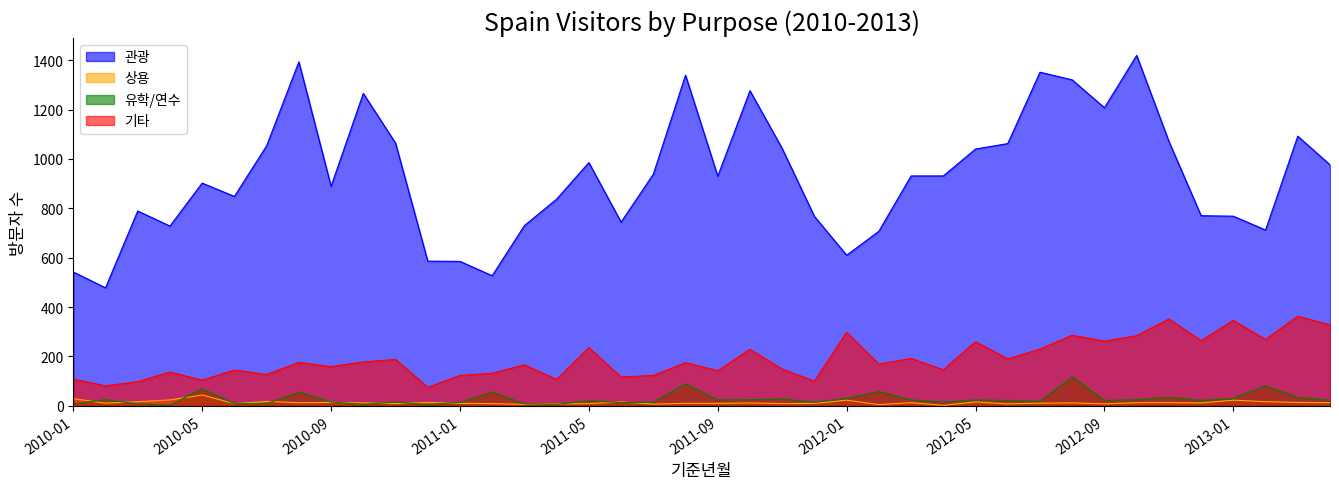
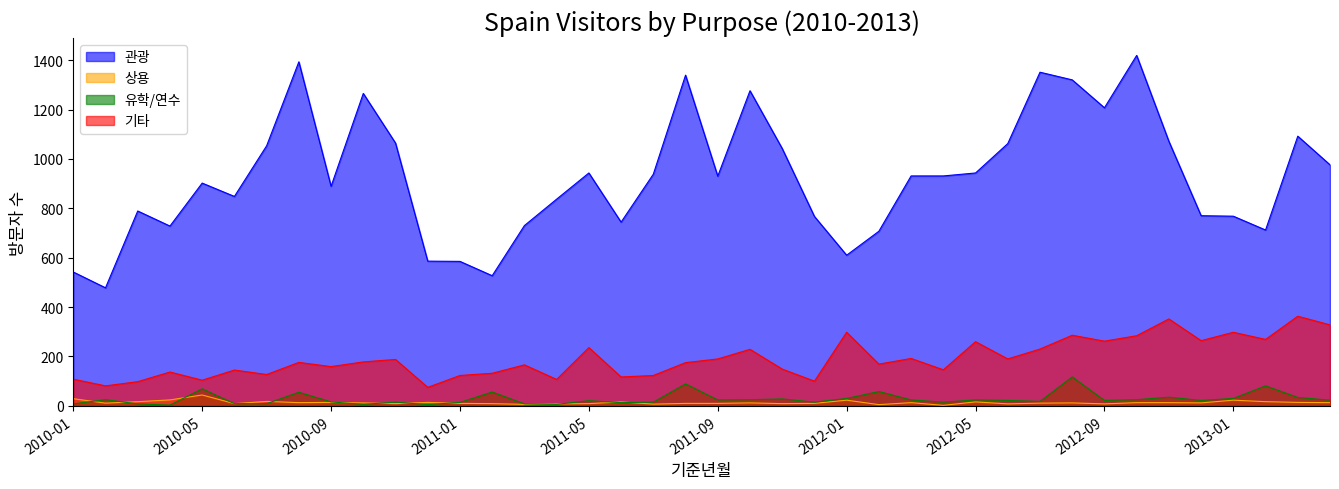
  {
    "관광": {
      "2010-01": 540,
      "2010-05": 900,
      "2010-09": 890,
      "2011-01": 590,
-     "2011-05": 990,
+     "2011-05": 940,
      "2011-09": 930,
      "2012-01": 610,
-     "2012-05": 1040,
+     "2012-05": 940,
      "2012-09": 1210,
      "2013-01": 770
    },
    "상용": {
      "2010-01": 30,
      "2010-05": 40,
      "2011-05": 10,
      "2011-09": 10,
      "2012-09": 10
    },
    "유학/연수": {
      "2010-01": 10,
      "2010-05": 70,
      "2011-05": 20,
      "2011-09": 20,
      "2012-09": 20
    },
    "기타": {
      "2010-01": 110,
      "2010-05": 100,
      "2010-09": 160,
      "2011-01": 120,
      "2011-05": 240,
-     "2011-09": 140,
+     "2011-09": 190,
      "2012-01": 300,
      "2012-05": 260,
      "2012-09": 260,
-     "2013-01": 350
+     "2013-01": 300
    }
  }
